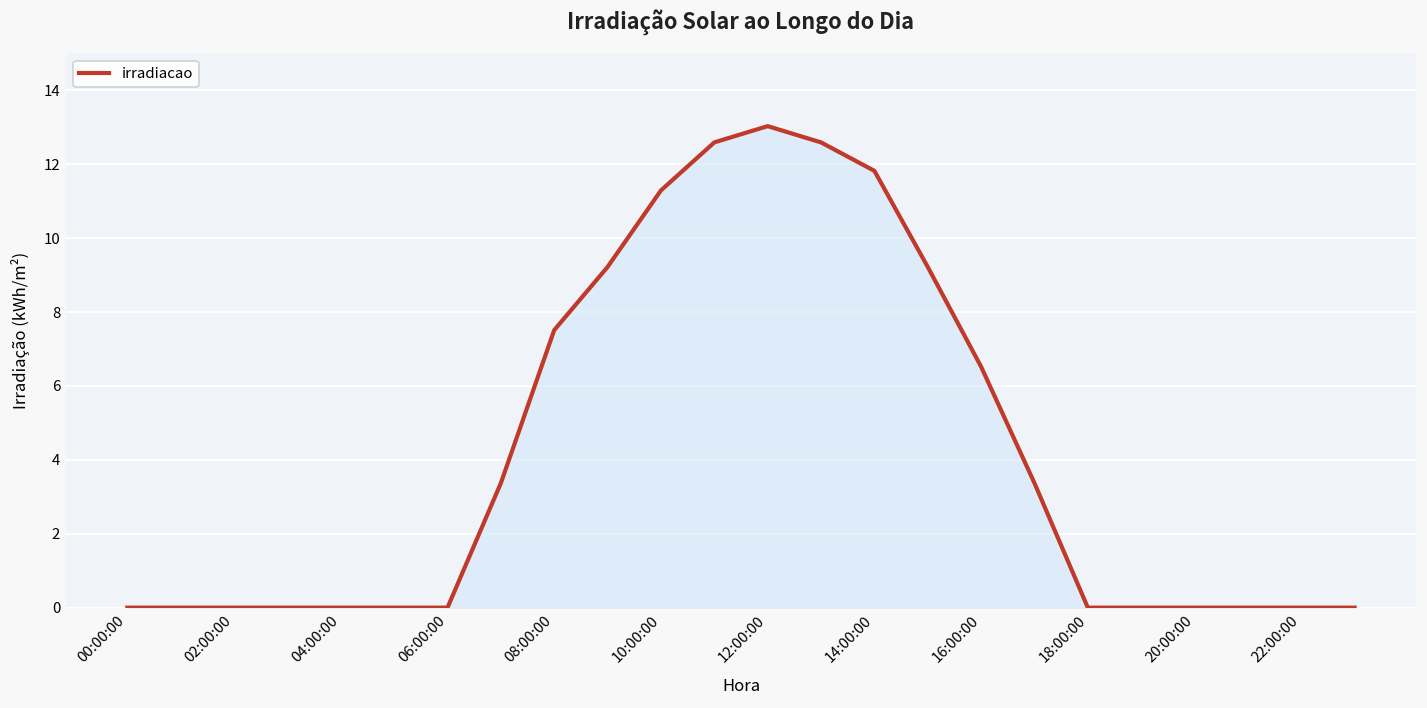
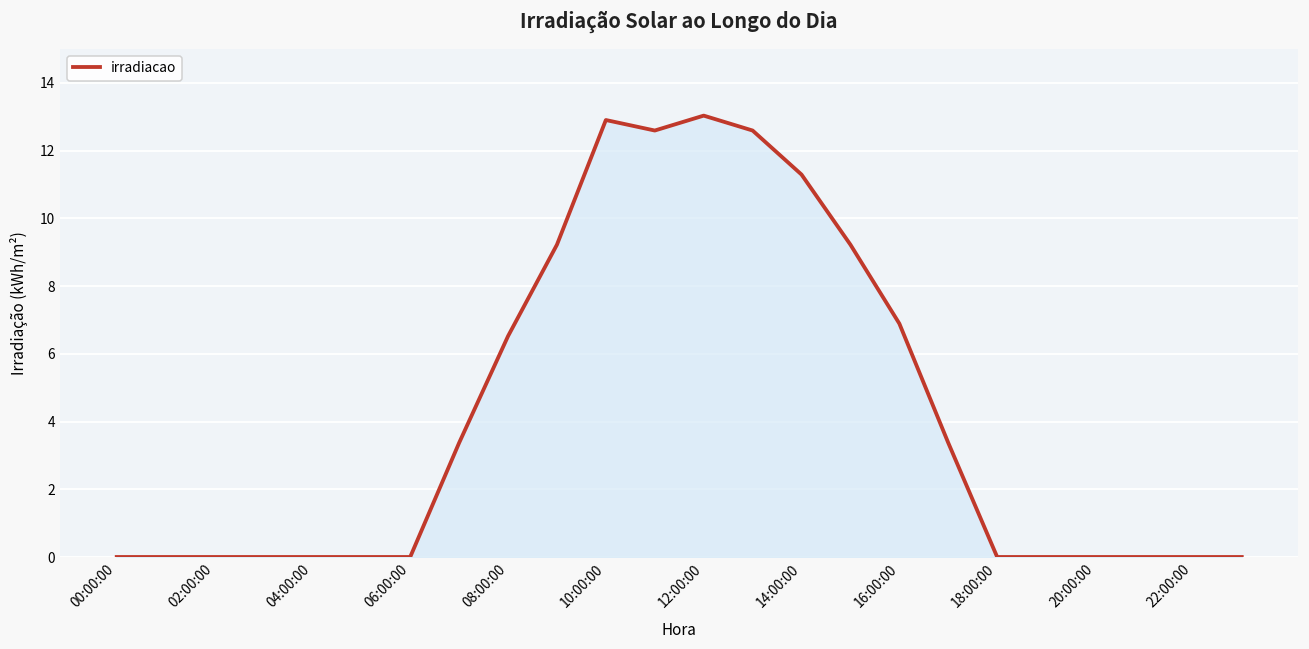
  {
    "00:00:00": 0.0,
    "02:00:00": 0.0,
    "04:00:00": 0.0,
    "06:00:00": 0.0,
-   "08:00:00": 7.5,
-   "10:00:00": 11.3,
+   "08:00:00": 6.5,
+   "10:00:00": 12.9,
    "12:00:00": 13.0,
-   "14:00:00": 11.8,
-   "16:00:00": 6.5,
+   "14:00:00": 11.3,
+   "16:00:00": 6.9,
    "18:00:00": 0.0,
    "20:00:00": 0.0,
    "22:00:00": 0.0
  }
